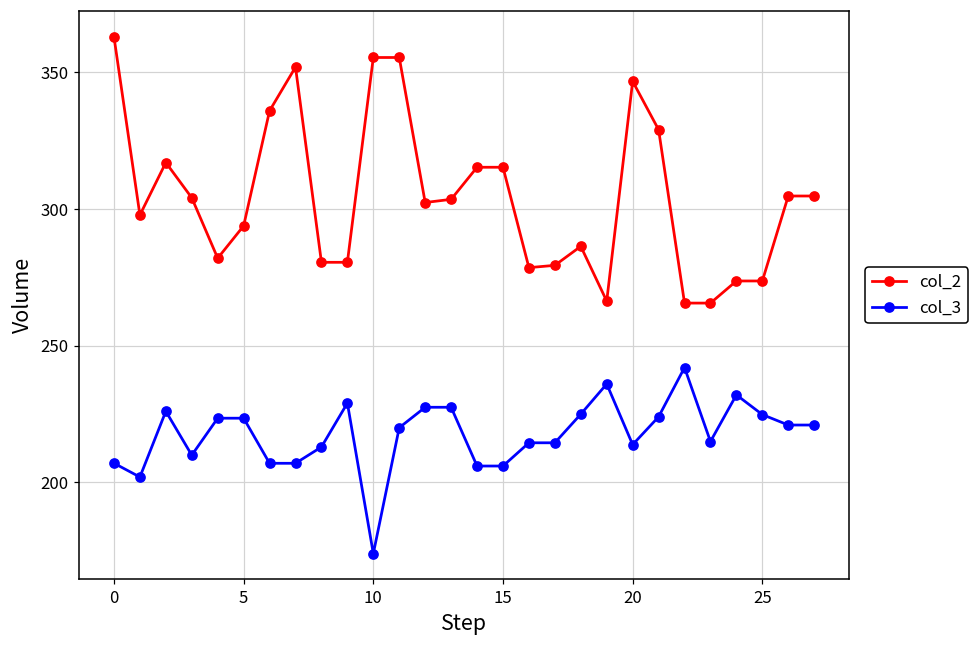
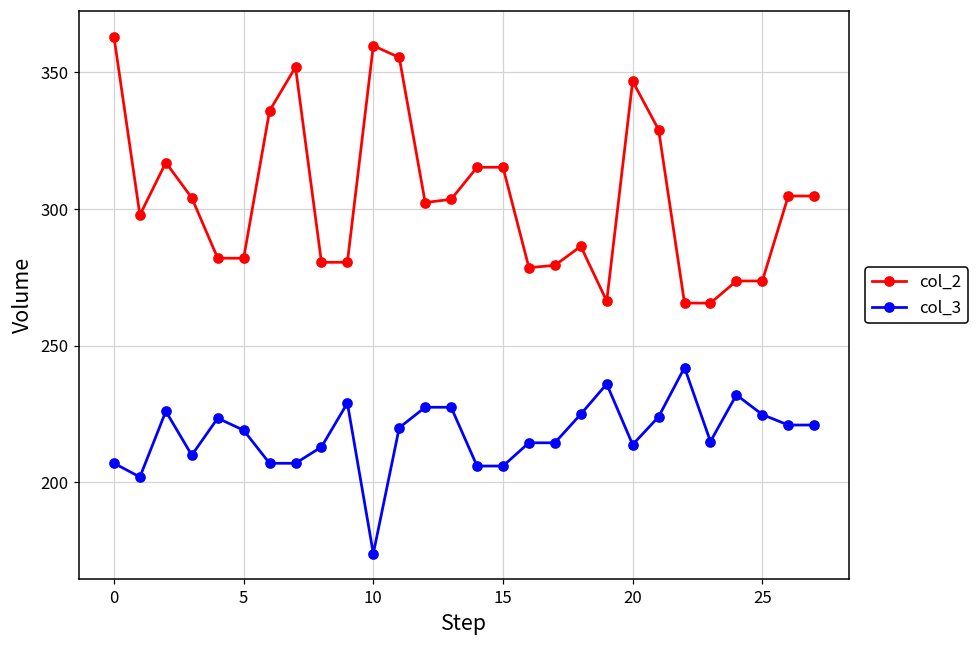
  {
    "col_2": {
      "0": 363,
-     "5": 294,
-     "10": 355,
+     "5": 282,
+     "10": 360,
      "15": 315,
      "20": 347,
      "25": 274
    },
    "col_3": {
      "0": 207,
-     "5": 223,
+     "5": 219,
      "10": 174,
      "15": 206,
      "20": 214,
      "25": 225
    }
  }
